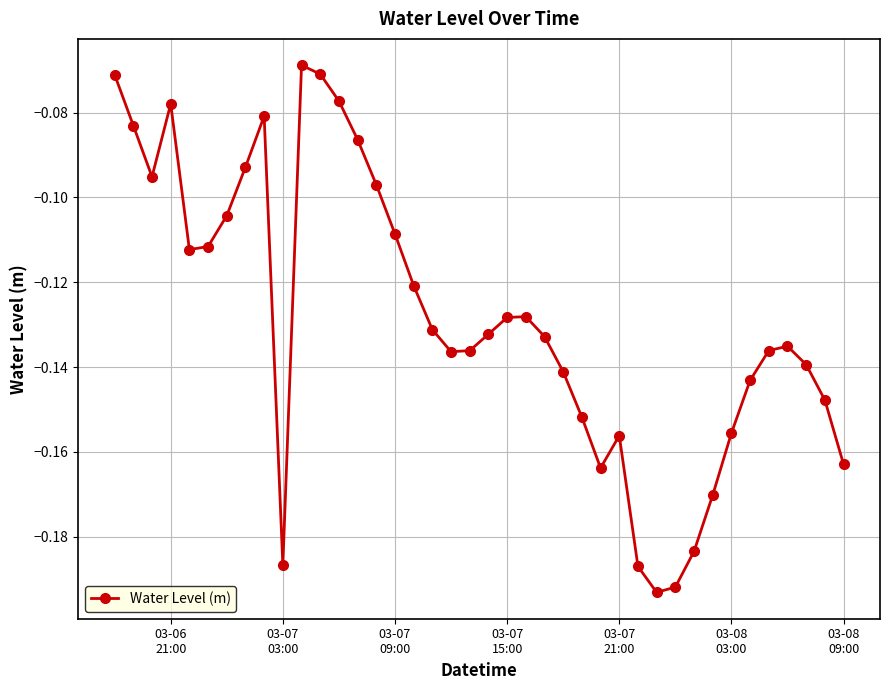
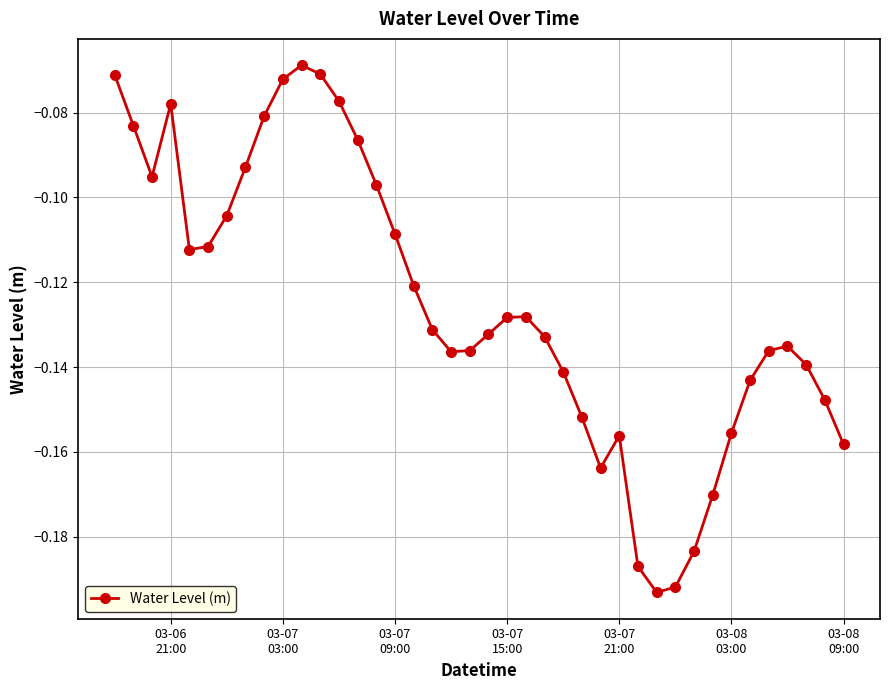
  {
    "03-06 21:00": -0.078,
-   "03-07 03:00": -0.187,
+   "03-07 03:00": -0.072,
    "03-07 09:00": -0.109,
    "03-07 15:00": -0.128,
    "03-07 21:00": -0.156,
    "03-08 03:00": -0.156,
-   "03-08 09:00": -0.163
+   "03-08 09:00": -0.158
  }
